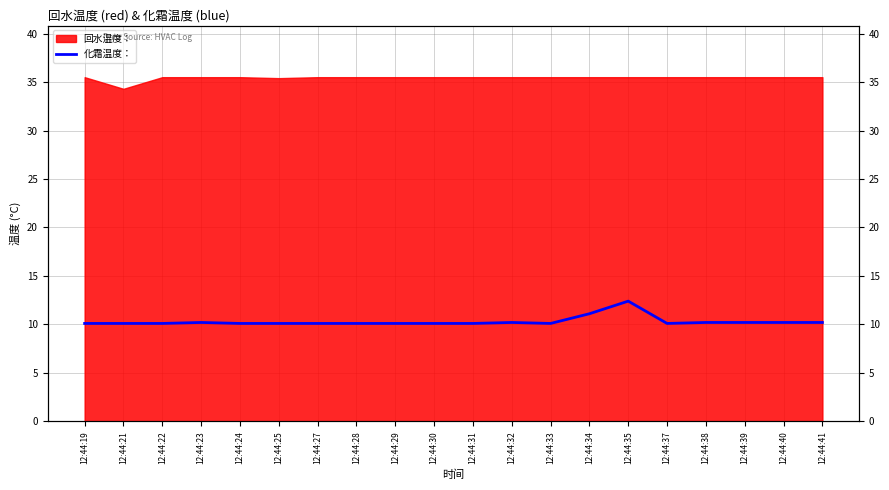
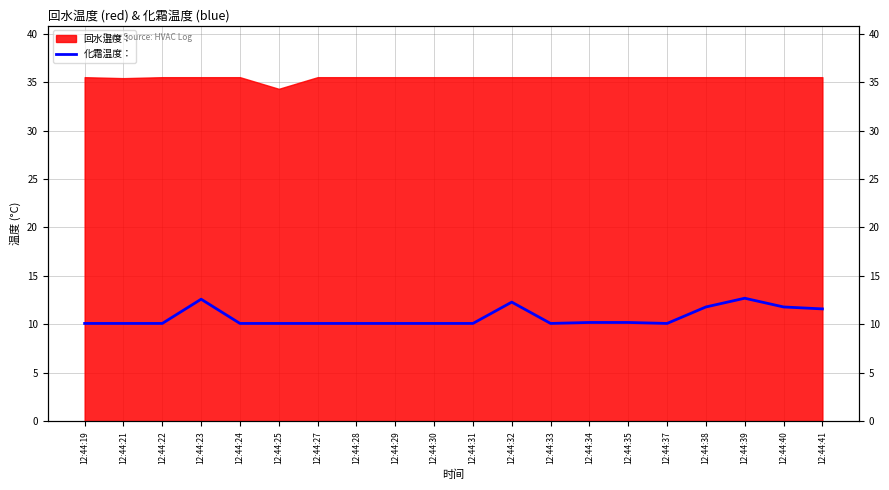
  {
    "化霜温度：": {
      "12:44:19": 10,
      "12:44:21": 10,
      "12:44:22": 10,
-     "12:44:23": 10,
+     "12:44:23": 13,
      "12:44:24": 10,
      "12:44:25": 10,
      "12:44:27": 10,
      "12:44:28": 10,
      "12:44:29": 10,
      "12:44:30": 10,
      "12:44:31": 10,
-     "12:44:32": 10,
+     "12:44:32": 12,
      "12:44:33": 10,
-     "12:44:34": 11,
-     "12:44:35": 12,
+     "12:44:34": 10,
+     "12:44:35": 10,
      "12:44:37": 10,
-     "12:44:38": 10,
-     "12:44:39": 10,
-     "12:44:40": 10,
-     "12:44:41": 10
+     "12:44:38": 12,
+     "12:44:39": 13,
+     "12:44:40": 12,
+     "12:44:41": 12
    },
    "回水温度：": {
      "12:44:19": 36,
-     "12:44:21": 34,
+     "12:44:21": 35,
      "12:44:22": 36,
      "12:44:23": 36,
      "12:44:24": 36,
-     "12:44:25": 35,
+     "12:44:25": 34,
      "12:44:27": 36,
      "12:44:28": 36,
      "12:44:29": 36,
      "12:44:30": 36,
      "12:44:31": 36,
      "12:44:32": 36,
      "12:44:33": 36,
      "12:44:34": 36,
      "12:44:35": 36,
      "12:44:37": 36,
      "12:44:38": 36,
      "12:44:39": 36,
      "12:44:40": 36,
      "12:44:41": 36
    }
  }
